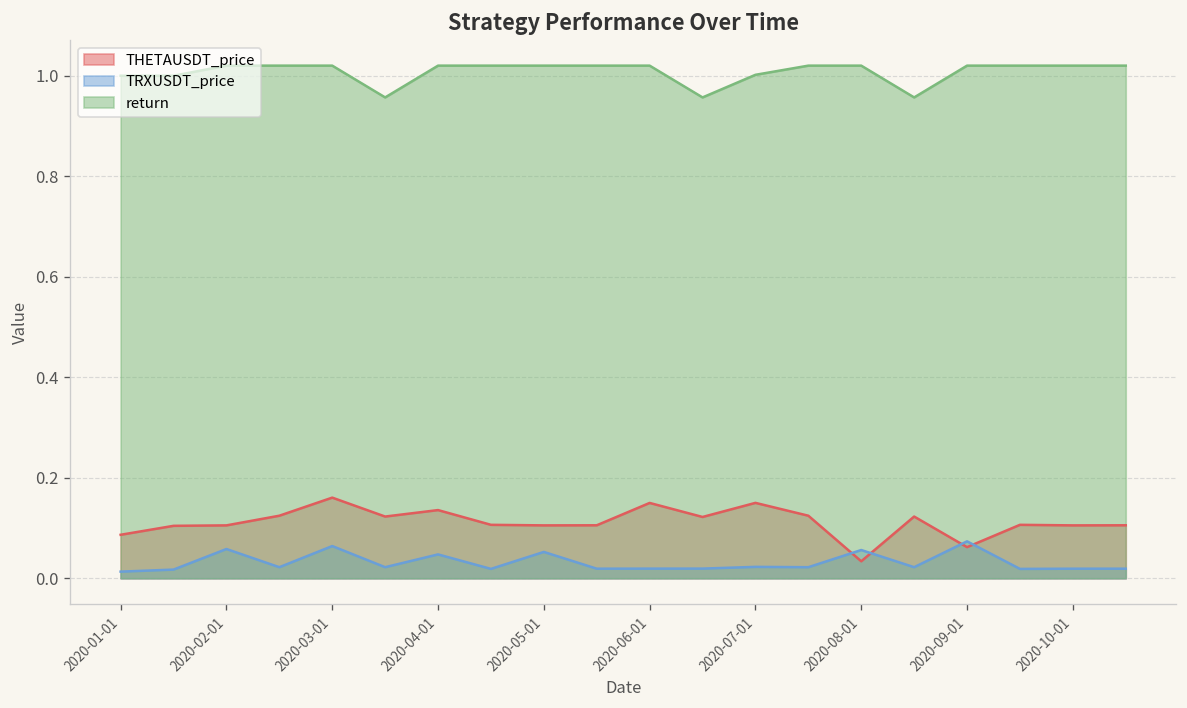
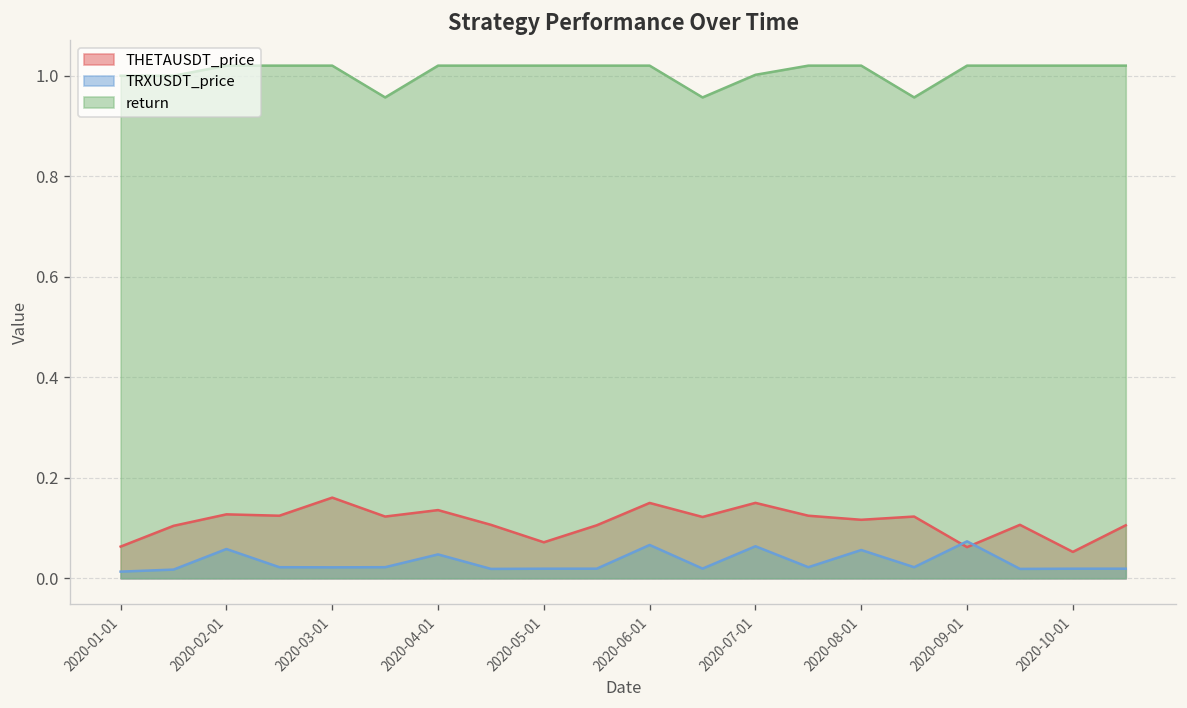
  {
    "THETAUSDT_price": {
-     "2020-01-01": 0.09,
-     "2020-02-01": 0.11,
+     "2020-01-01": 0.06,
+     "2020-02-01": 0.13,
      "2020-03-01": 0.16,
      "2020-04-01": 0.14,
-     "2020-05-01": 0.11,
+     "2020-05-01": 0.07,
      "2020-06-01": 0.15,
      "2020-07-01": 0.15,
-     "2020-08-01": 0.03,
+     "2020-08-01": 0.12,
      "2020-09-01": 0.06,
-     "2020-10-01": 0.11
+     "2020-10-01": 0.05
    },
    "TRXUSDT_price": {
      "2020-01-01": 0.01,
      "2020-02-01": 0.06,
-     "2020-03-01": 0.06,
+     "2020-03-01": 0.02,
      "2020-04-01": 0.05,
-     "2020-05-01": 0.05,
-     "2020-06-01": 0.02,
-     "2020-07-01": 0.02,
+     "2020-05-01": 0.02,
+     "2020-06-01": 0.07,
+     "2020-07-01": 0.06,
      "2020-08-01": 0.06,
      "2020-09-01": 0.07,
      "2020-10-01": 0.02
    },
    "return": {
      "2020-03-01": 1.02,
      "2020-04-01": 1.02,
      "2020-05-01": 1.02,
      "2020-06-01": 1.02,
      "2020-07-01": 1.00,
      "2020-08-01": 1.02,
      "2020-09-01": 1.02,
      "2020-10-01": 1.02
    }
  }
